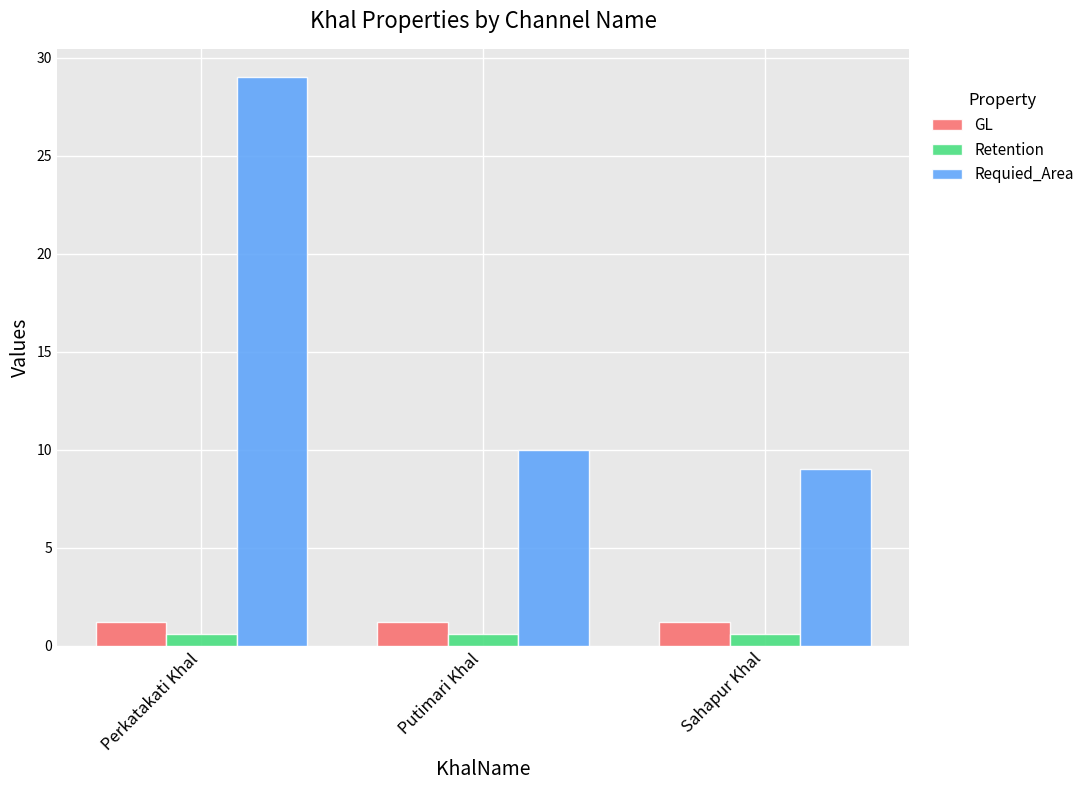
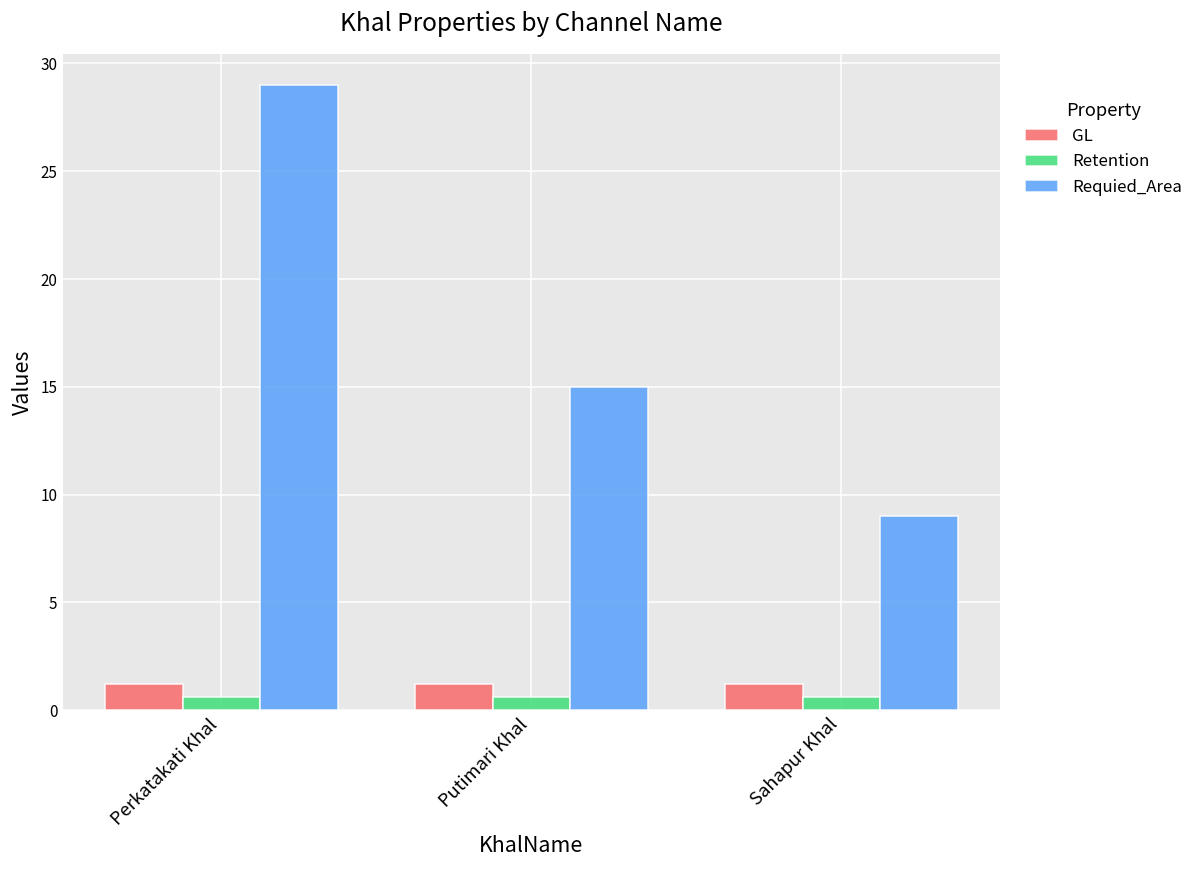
  {
    "GL": {
      "Perkatakati Khal": 1.2,
      "Putimari Khal": 1.2,
      "Sahapur Khal": 1.2
    },
    "Retention": {
      "Perkatakati Khal": 0.6,
      "Putimari Khal": 0.6,
      "Sahapur Khal": 0.6
    },
    "Requied_Area": {
      "Perkatakati Khal": 29,
-     "Putimari Khal": 10,
+     "Putimari Khal": 15,
      "Sahapur Khal": 9
    }
  }
